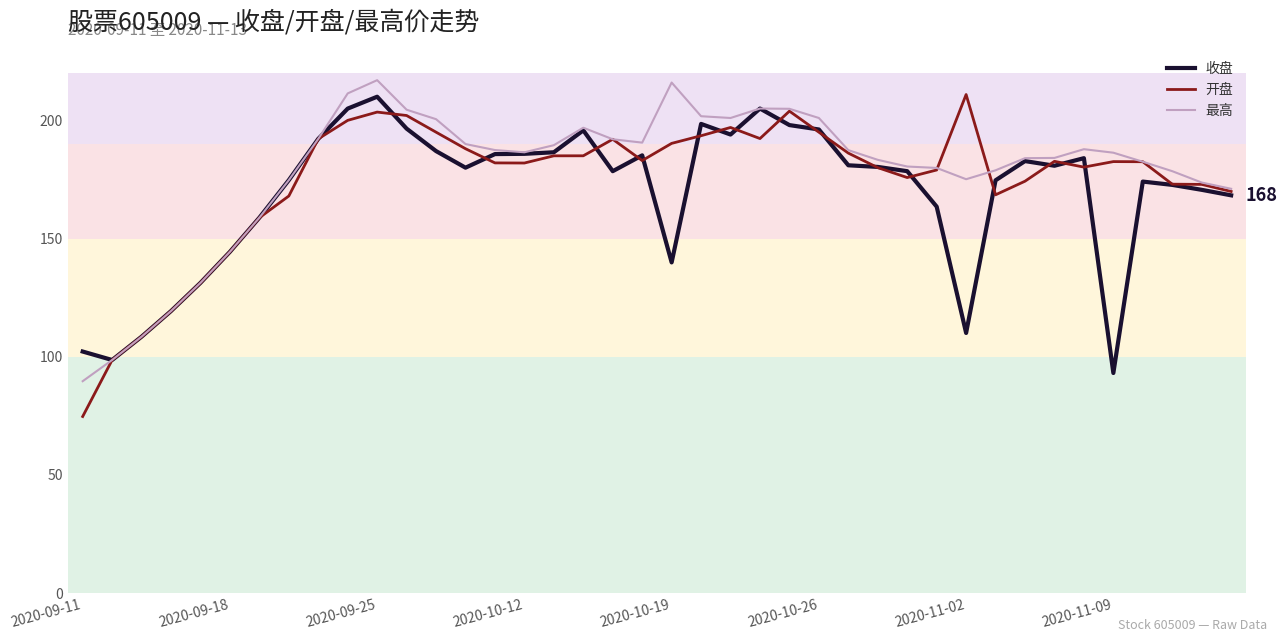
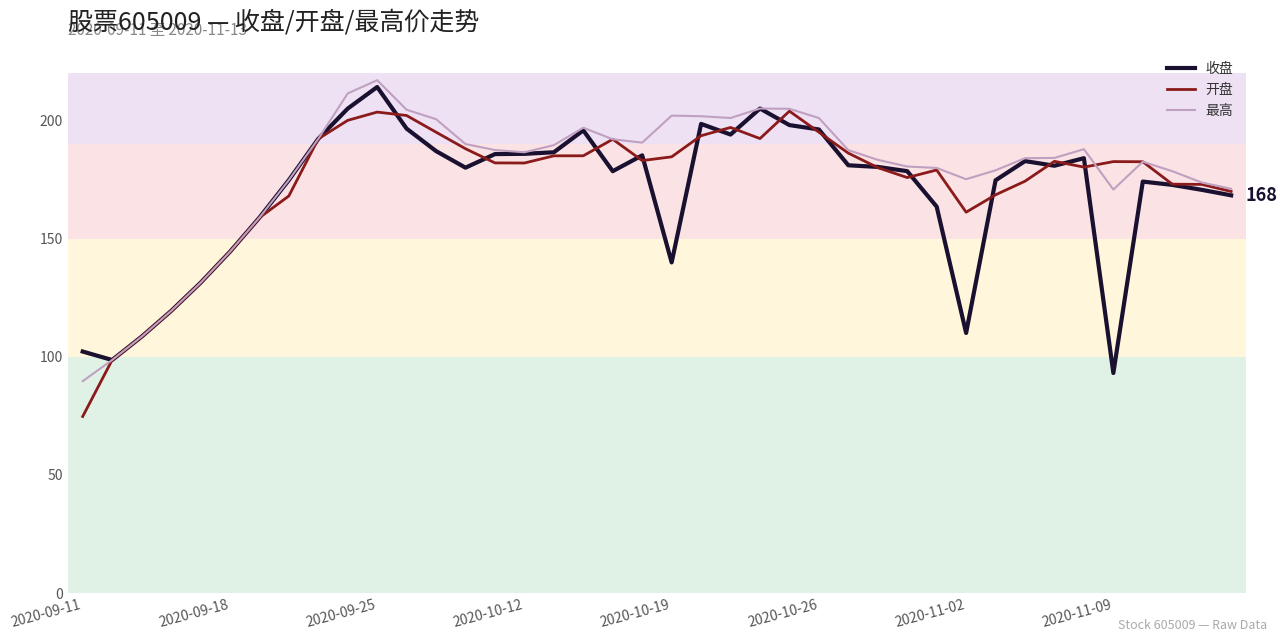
  {
    "收盘": {
      "2020-09-11": 102,
-     "2020-09-25": 210,
+     "2020-09-25": 214,
      "2020-10-19": 140,
      "2020-10-26": 196,
      "2020-11-02": 110,
      "2020-11-09": 93
    },
    "开盘": {
      "2020-09-11": 75,
      "2020-09-25": 204,
      "2020-10-12": 182,
-     "2020-10-19": 190,
+     "2020-10-19": 185,
      "2020-10-26": 195,
-     "2020-11-02": 211,
+     "2020-11-02": 161,
      "2020-11-09": 183
    },
    "最高": {
      "2020-09-11": 90,
      "2020-09-25": 217,
-     "2020-10-19": 216,
+     "2020-10-19": 202,
      "2020-10-26": 201,
      "2020-11-02": 175,
-     "2020-11-09": 186
+     "2020-11-09": 171
    }
  }
